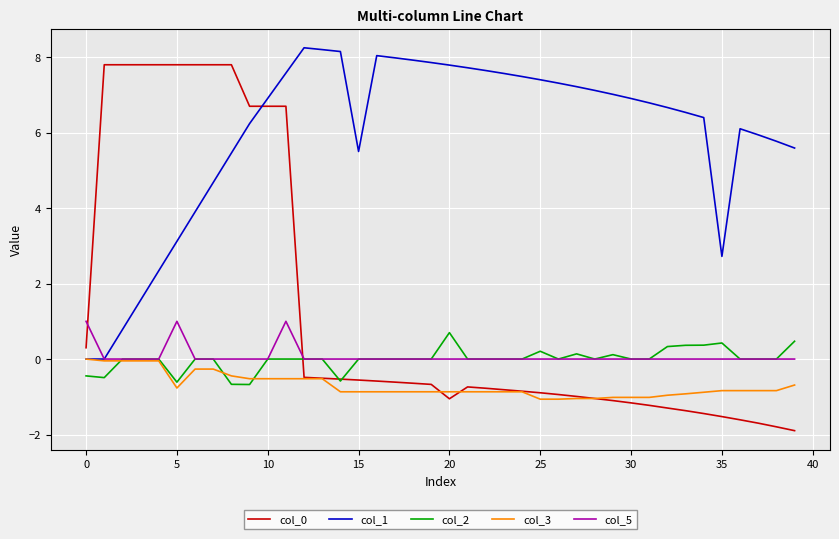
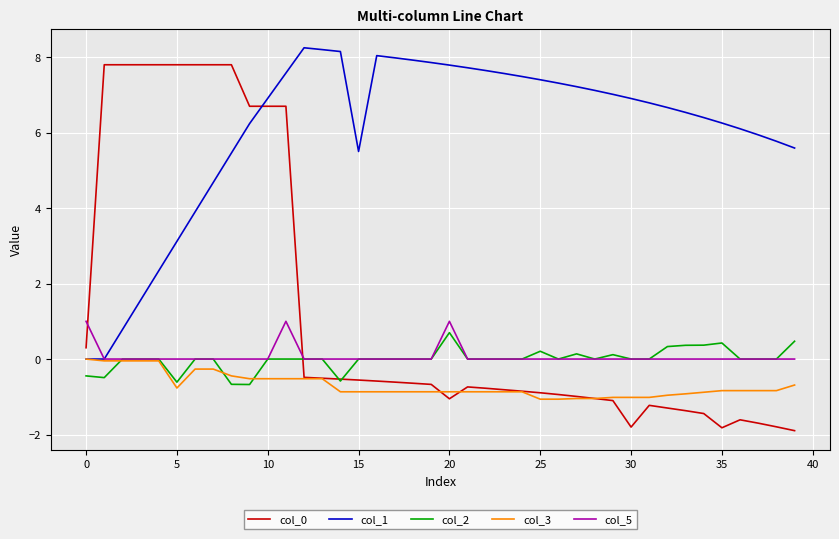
  {
    "col_0": {
      "0": 0.3,
      "5": 7.8,
      "10": 6.7,
      "15": -0.6,
      "20": -1.1,
      "25": -0.9,
-     "30": -1.2,
-     "35": -1.5
+     "30": -1.8,
+     "35": -1.8
    },
    "col_1": {
      "5": 3.1,
      "10": 6.9,
      "15": 5.5,
      "20": 7.8,
      "25": 7.4,
      "30": 6.9,
-     "35": 2.7
+     "35": 6.3
    },
    "col_2": {
      "0": -0.4,
      "5": -0.6,
      "20": 0.7,
      "25": 0.2,
      "35": 0.4
    },
    "col_3": {
      "5": -0.8,
      "10": -0.5,
      "15": -0.9,
      "20": -0.9,
      "25": -1.1,
      "30": -1.0,
      "35": -0.8
    },
    "col_5": {
      "0": 1,
-     "5": 1,
-     "20": 0,
+     "5": 0,
+     "20": 1,
      "25": 0,
      "35": 0
    }
  }
